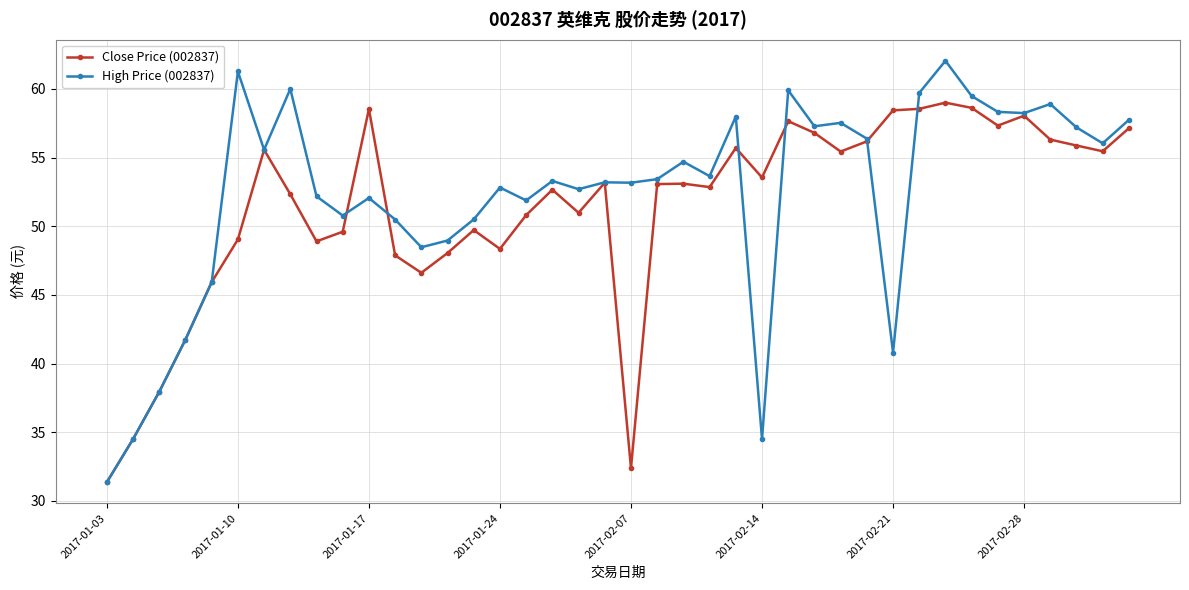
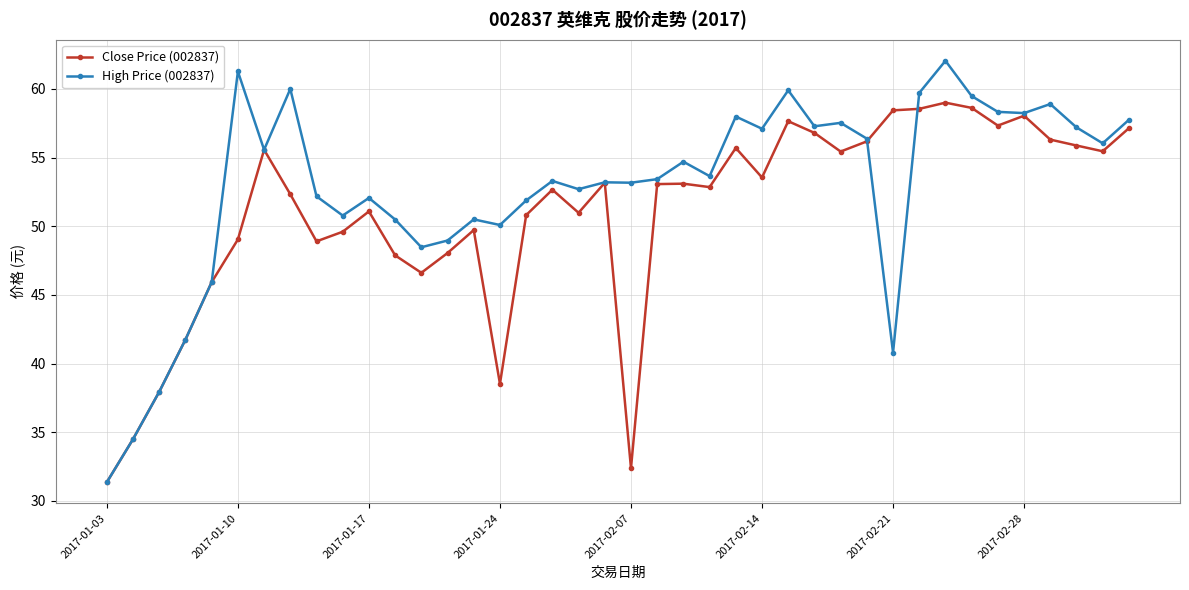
  {
    "Close Price (002837)": {
      "2017-01-10": 49.0,
-     "2017-01-17": 58.5,
-     "2017-01-24": 48.4,
+     "2017-01-17": 51.1,
+     "2017-01-24": 38.5,
      "2017-02-07": 32.4,
      "2017-02-14": 53.6,
      "2017-02-21": 58.4,
      "2017-02-28": 58.1
    },
    "High Price (002837)": {
      "2017-01-10": 61.3,
      "2017-01-17": 52.1,
-     "2017-01-24": 52.8,
+     "2017-01-24": 50.1,
      "2017-02-07": 53.2,
-     "2017-02-14": 34.5,
+     "2017-02-14": 57.1,
      "2017-02-21": 40.8,
      "2017-02-28": 58.2
    }
  }
